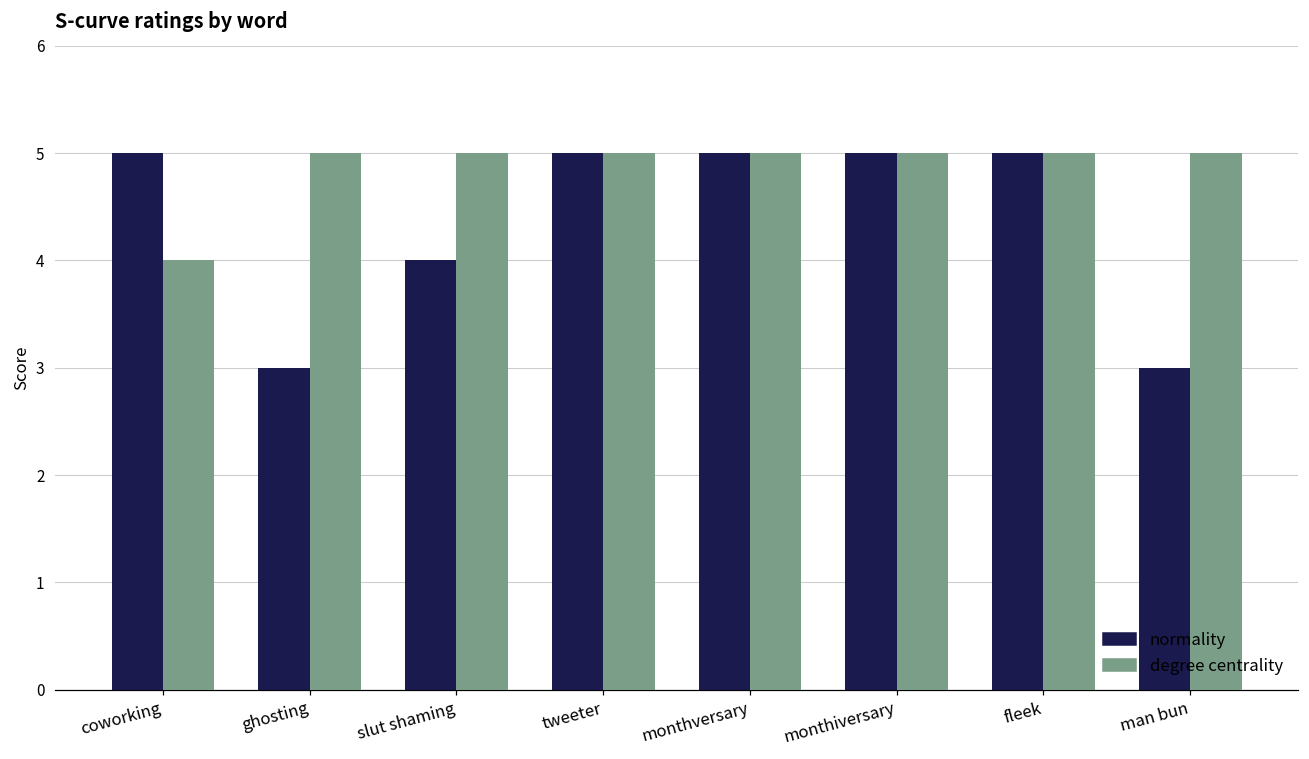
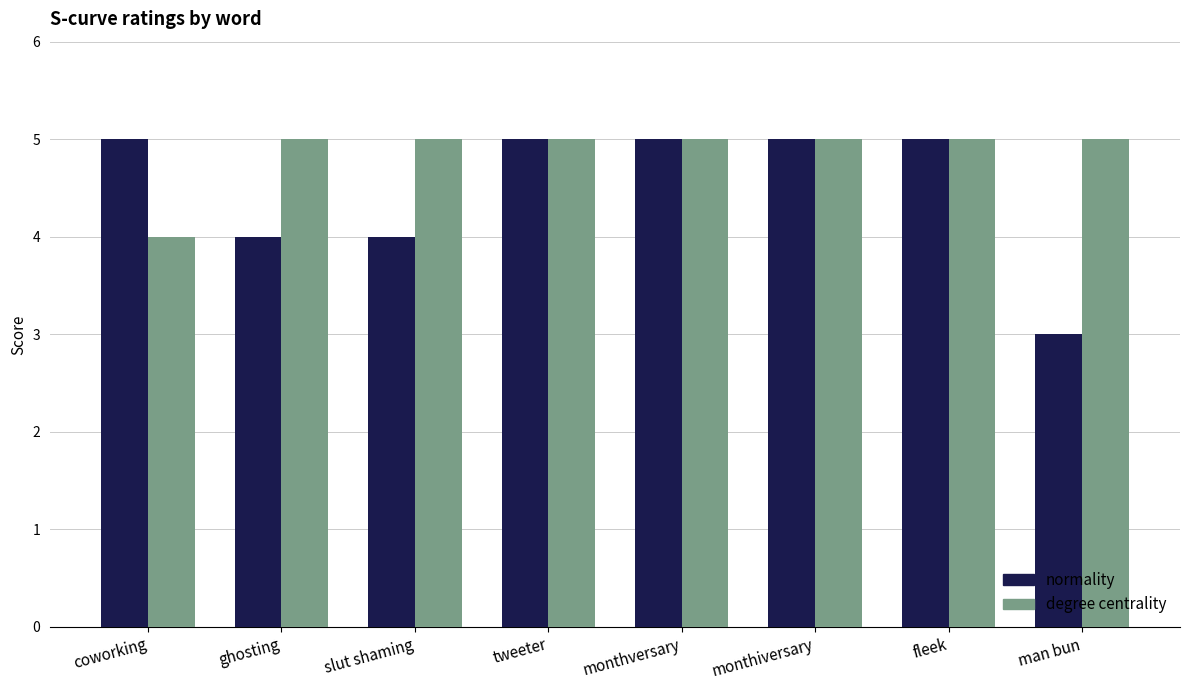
  {
    "normality": {
      "coworking": 5,
-     "ghosting": 3,
+     "ghosting": 4,
      "slut shaming": 4,
      "tweeter": 5,
      "monthversary": 5,
      "monthiversary": 5,
      "fleek": 5,
      "man bun": 3
    },
    "degree centrality": {
      "coworking": 4,
      "ghosting": 5,
      "slut shaming": 5,
      "tweeter": 5,
      "monthversary": 5,
      "monthiversary": 5,
      "fleek": 5,
      "man bun": 5
    }
  }
